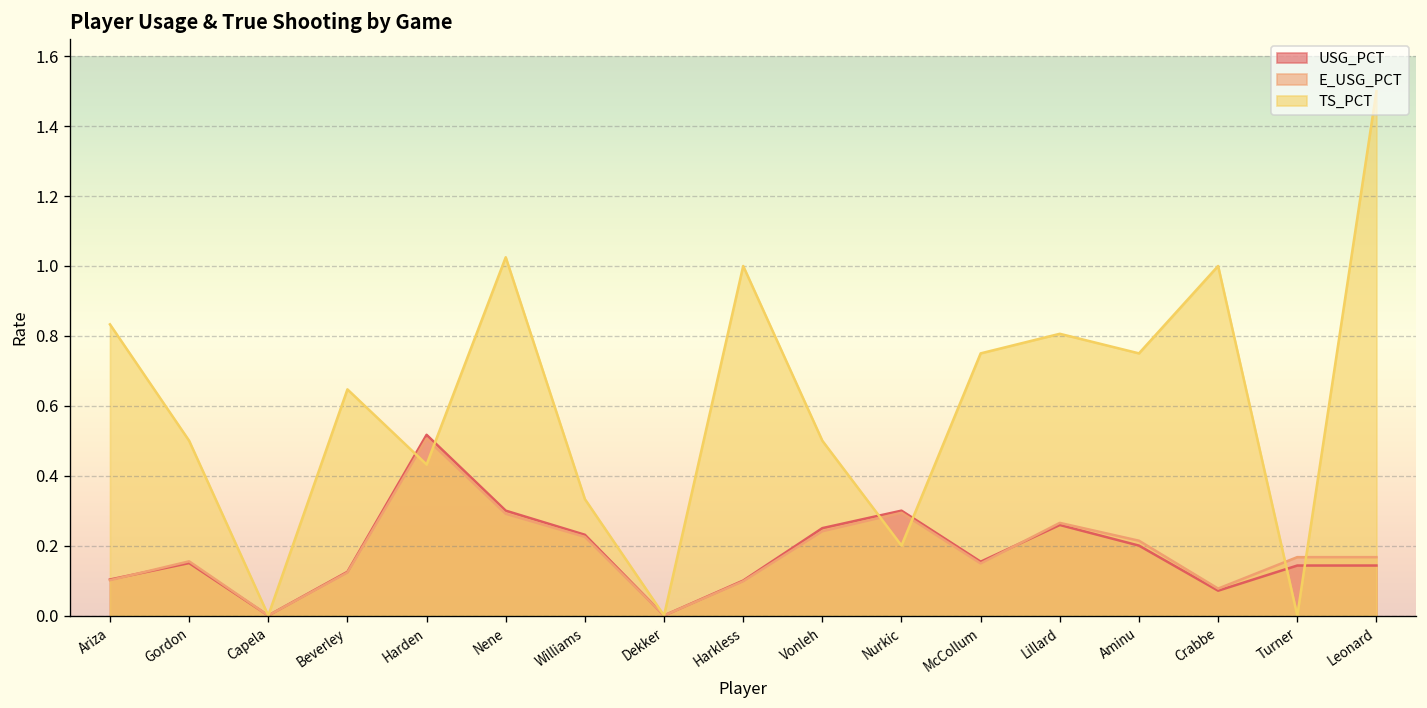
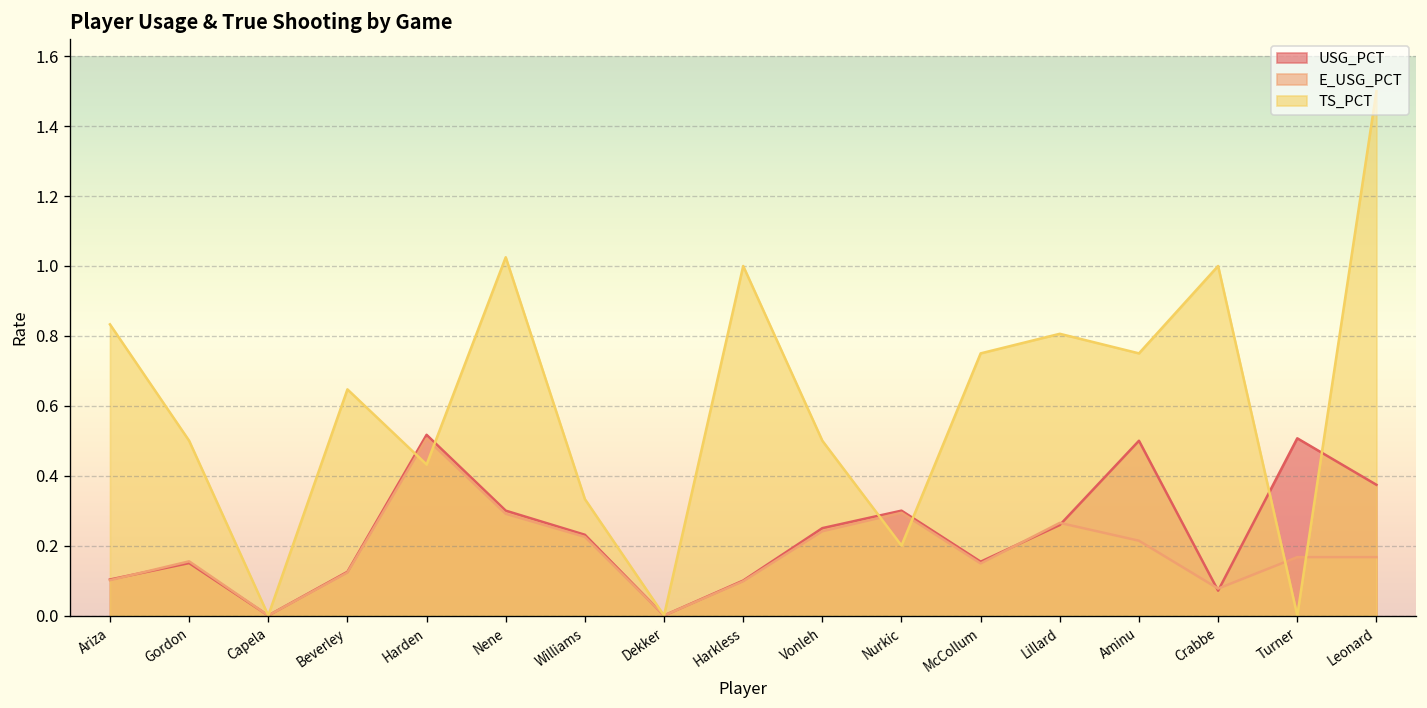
  {
    "USG_PCT": {
      "Harden": 0.52,
      "Nene": 0.30,
      "Vonleh": 0.25,
-     "Aminu": 0.2,
-     "Turner": 0.14,
-     "Leonard": 0.14
+     "Aminu": 0.5,
+     "Turner": 0.51,
+     "Leonard": 0.37
    }
  }
